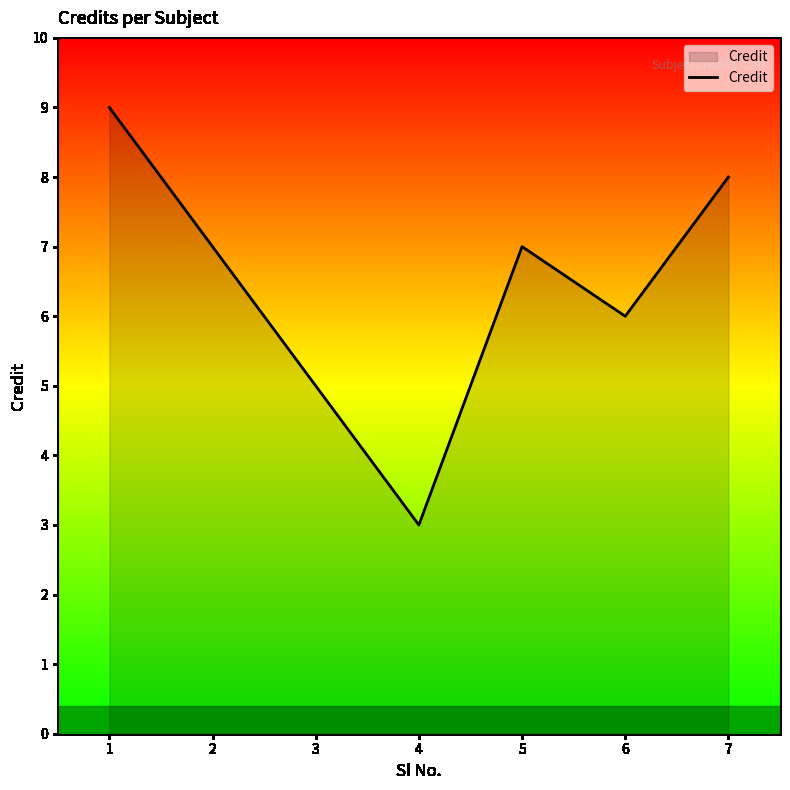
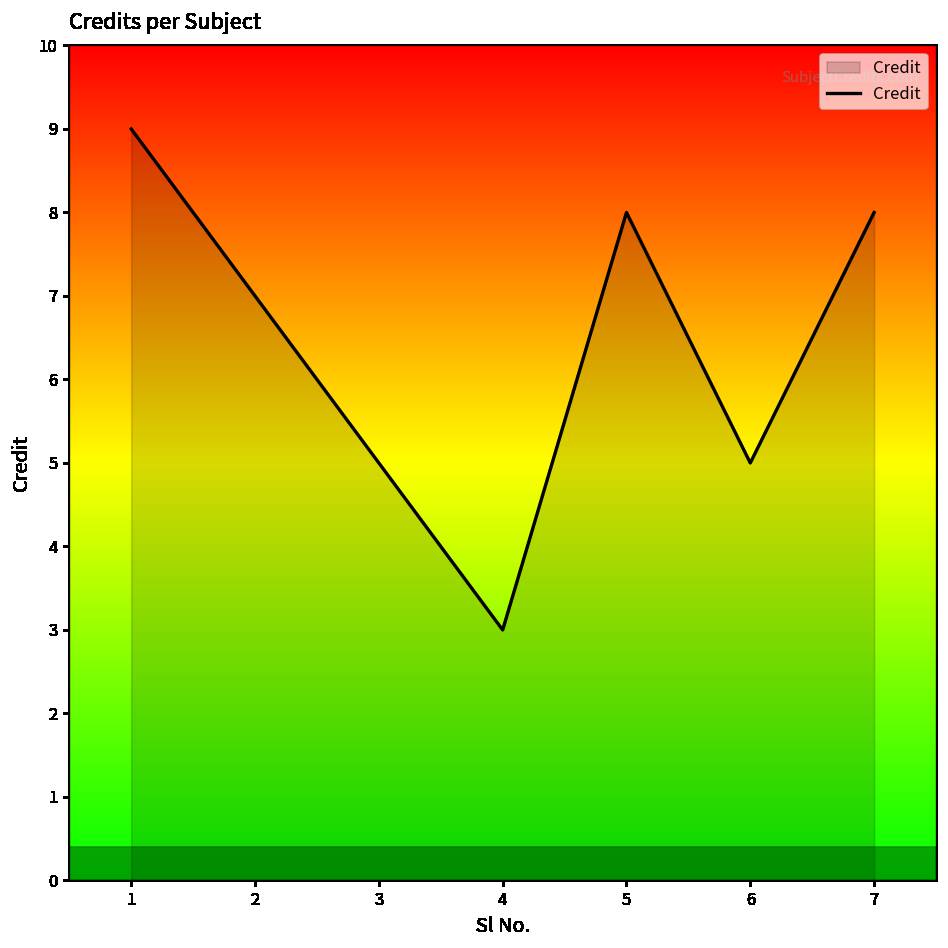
  {
    "1": 9,
    "2": 7,
    "3": 5,
    "4": 3,
-   "5": 7,
-   "6": 6,
+   "5": 8,
+   "6": 5,
    "7": 8
  }
